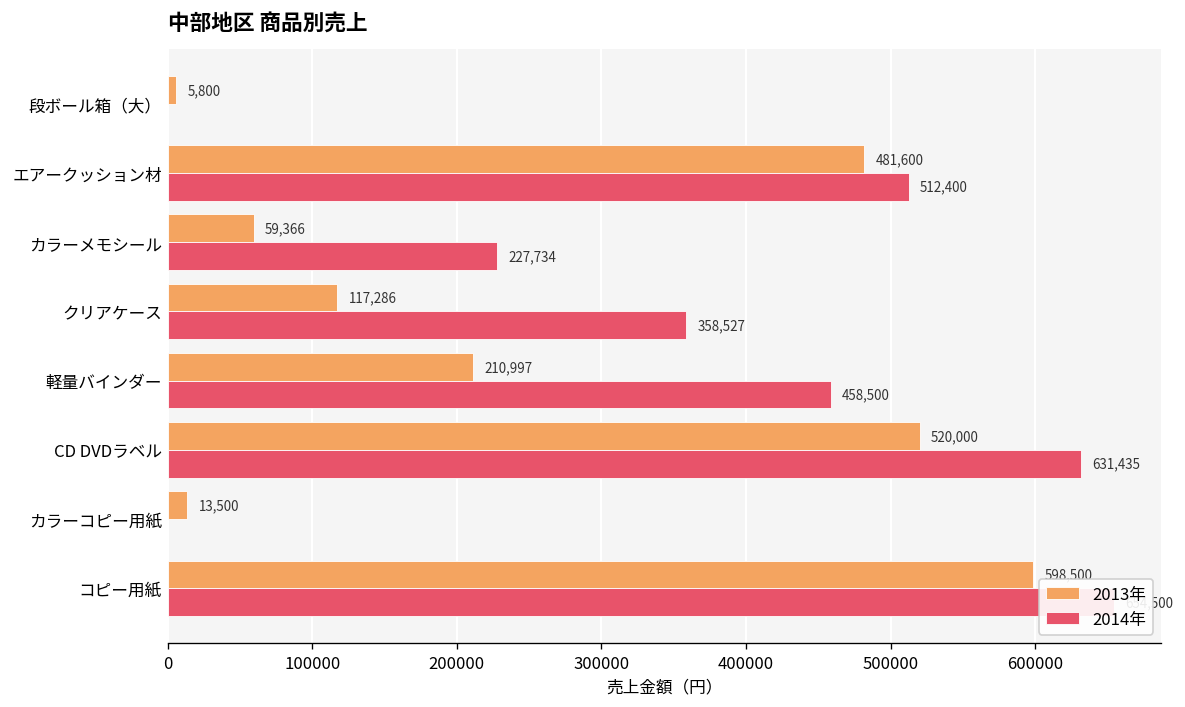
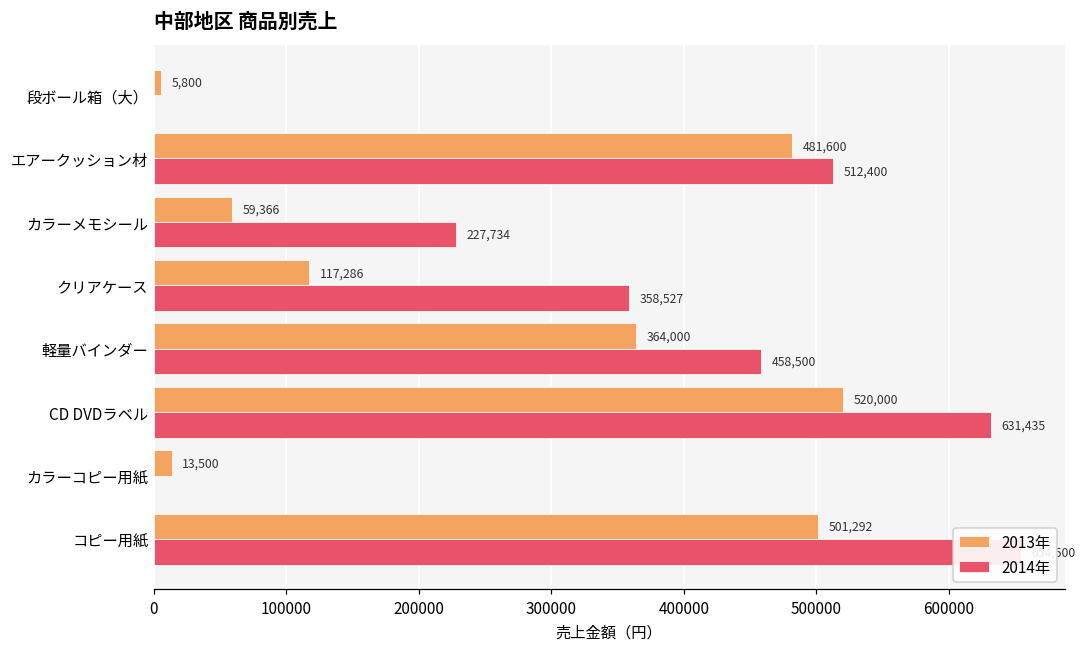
  {
    "2013年": {
      "段ボール箱（大）": "5,800",
      "エアークッション材": "481,600",
      "カラーメモシール": "59,366",
      "クリアケース": "117,286",
-     "軽量バインダー": "210,997",
+     "軽量バインダー": "364,000",
      "CD DVDラベル": "520,000",
      "カラーコピー用紙": "13,500",
-     "コピー用紙": "598,500"
+     "コピー用紙": "501,292"
    },
    "2014年": {
      "エアークッション材": "512,400",
      "カラーメモシール": "227,734",
      "クリアケース": "358,527",
      "軽量バインダー": "458,500",
      "CD DVDラベル": "631,435"
    }
  }
